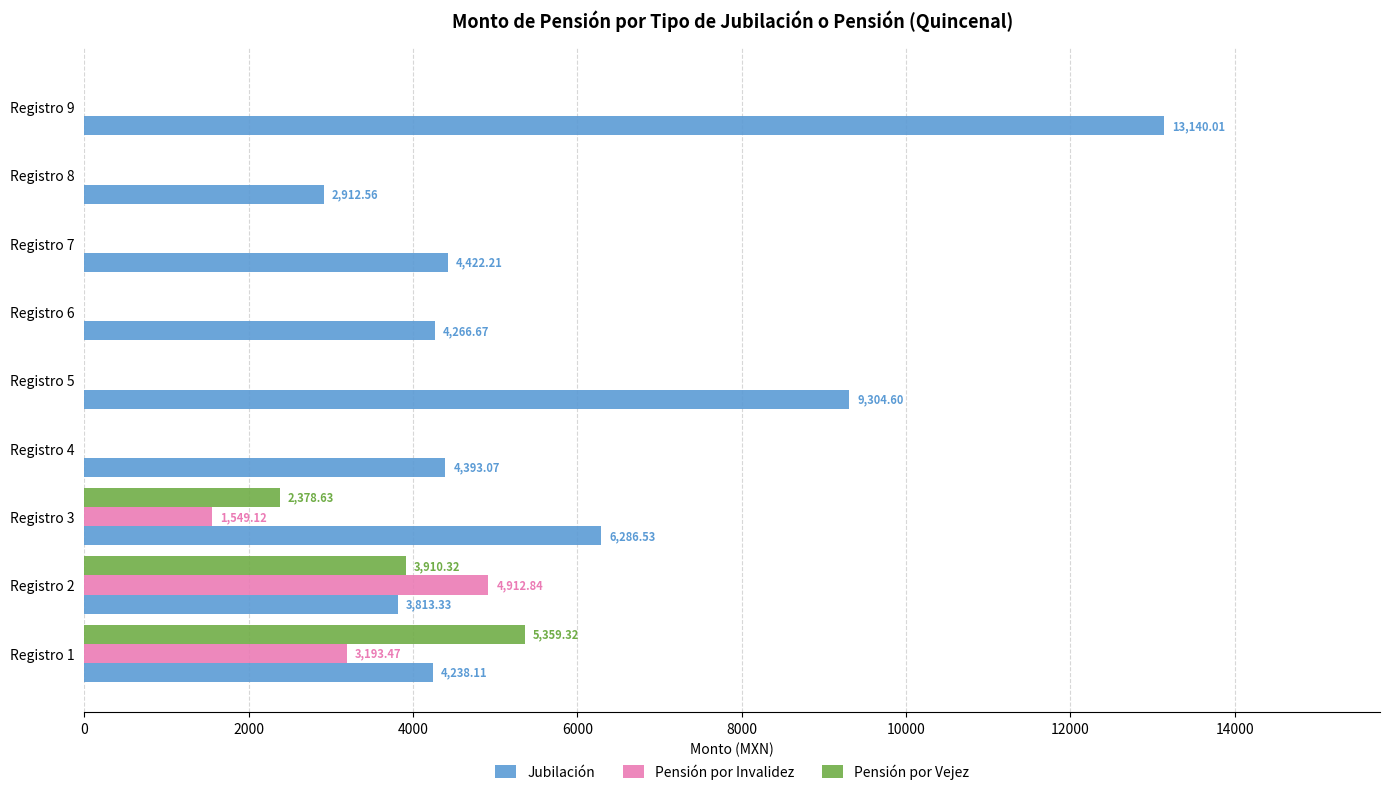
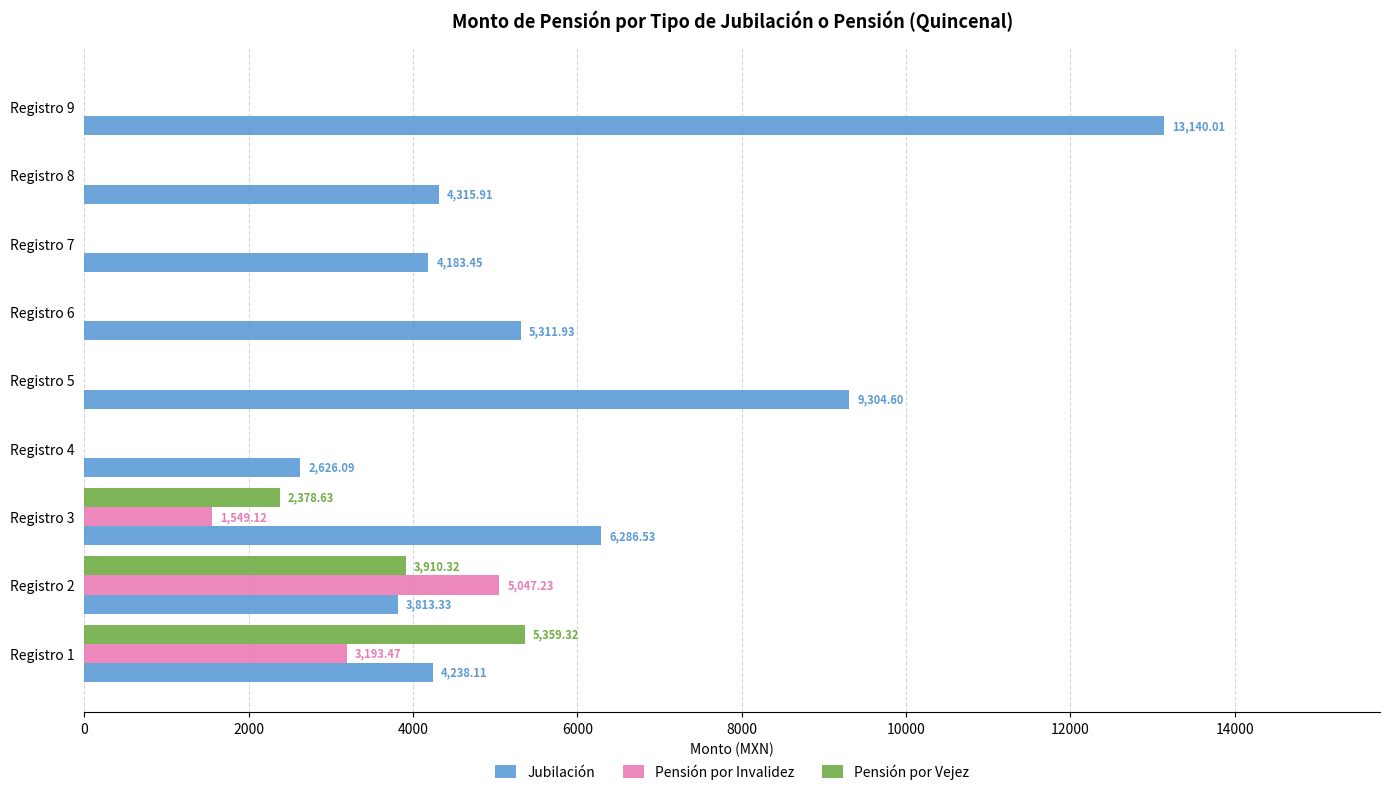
  {
    "Jubilación": {
      "Registro 9": "13,140.01",
-     "Registro 8": "2,912.56",
-     "Registro 7": "4,422.21",
-     "Registro 6": "4,266.67",
+     "Registro 8": "4,315.91",
+     "Registro 7": "4,183.45",
+     "Registro 6": "5,311.93",
      "Registro 5": "9,304.60",
-     "Registro 4": "4,393.07",
+     "Registro 4": "2,626.09",
      "Registro 3": "6,286.53",
      "Registro 2": "3,813.33",
      "Registro 1": "4,238.11"
    },
    "Pensión por Invalidez": {
      "Registro 3": "1,549.12",
-     "Registro 2": "4,912.84",
+     "Registro 2": "5,047.23",
      "Registro 1": "3,193.47"
    },
    "Pensión por Vejez": {
      "Registro 3": "2,378.63",
      "Registro 2": "3,910.32",
      "Registro 1": "5,359.32"
    }
  }
